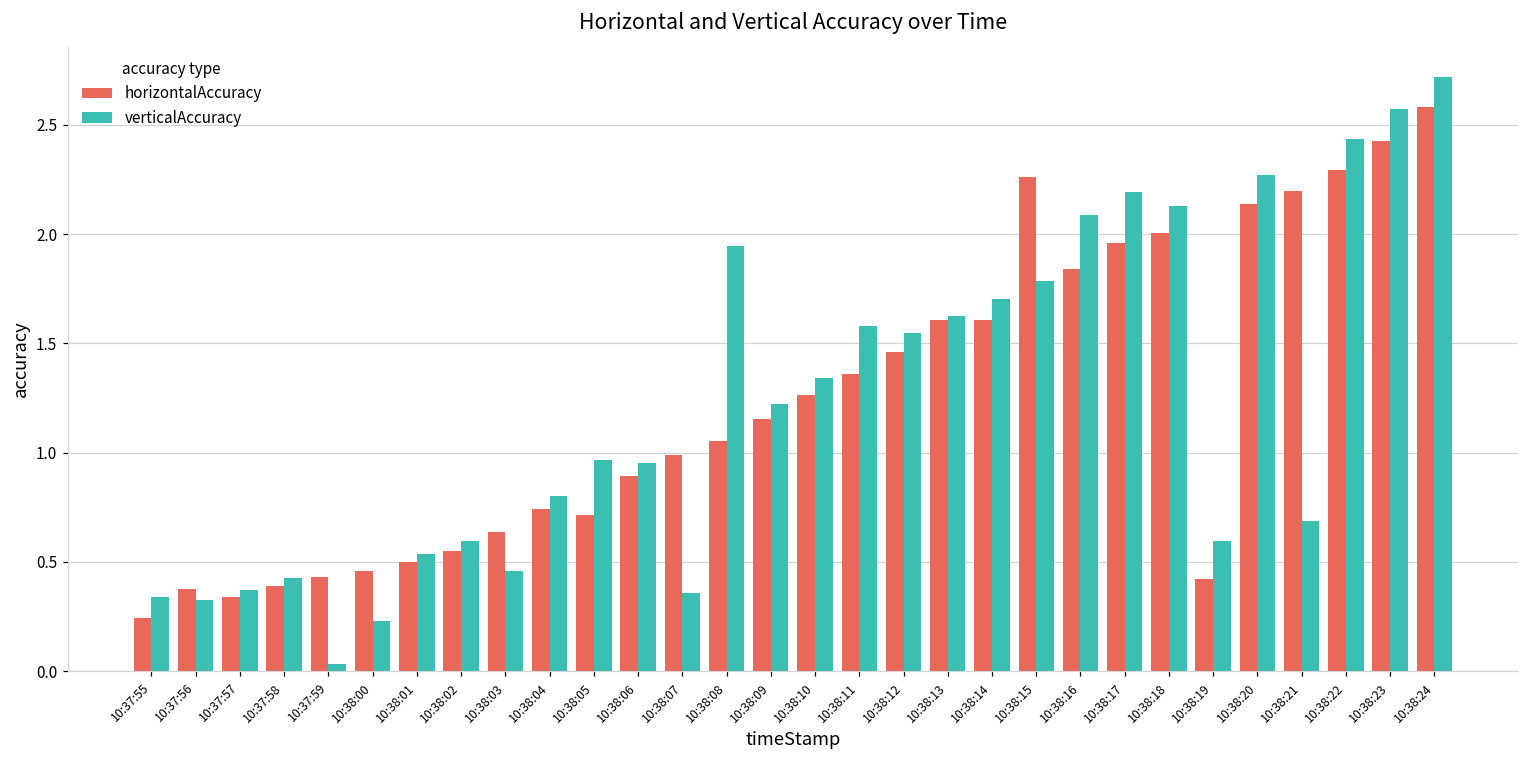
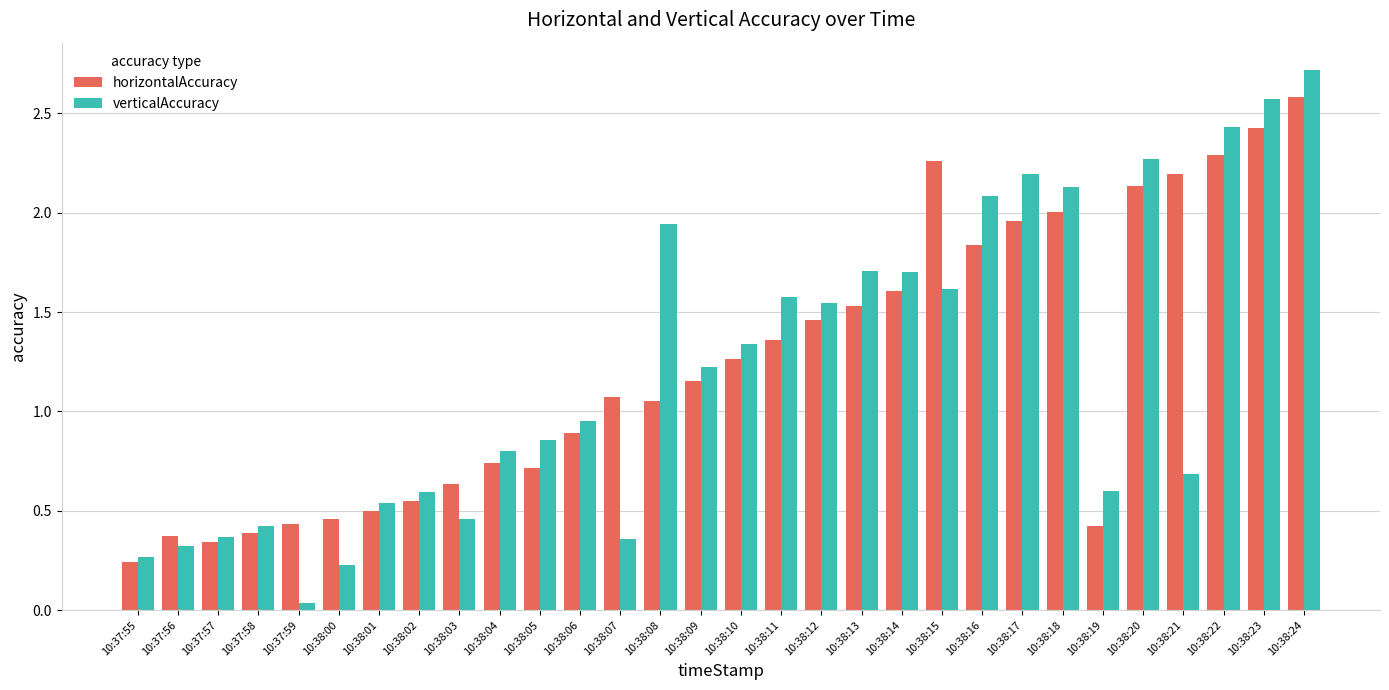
  {
    "horizontalAccuracy": {
      "10:37:55": 0.24,
      "10:37:56": 0.38,
      "10:37:57": 0.34,
      "10:37:58": 0.39,
      "10:37:59": 0.43,
      "10:38:00": 0.46,
      "10:38:01": 0.50,
      "10:38:02": 0.55,
      "10:38:03": 0.64,
      "10:38:04": 0.74,
      "10:38:05": 0.71,
      "10:38:06": 0.89,
-     "10:38:07": 0.99,
+     "10:38:07": 1.07,
      "10:38:08": 1.05,
      "10:38:09": 1.16,
      "10:38:10": 1.27,
      "10:38:11": 1.36,
      "10:38:12": 1.46,
-     "10:38:13": 1.61,
+     "10:38:13": 1.53,
      "10:38:14": 1.61,
      "10:38:15": 2.26,
      "10:38:16": 1.84,
      "10:38:17": 1.96,
      "10:38:18": 2.01,
      "10:38:19": 0.42,
      "10:38:20": 2.14,
      "10:38:21": 2.20,
      "10:38:22": 2.29,
      "10:38:23": 2.43,
      "10:38:24": 2.58
    },
    "verticalAccuracy": {
-     "10:37:55": 0.34,
+     "10:37:55": 0.27,
      "10:37:56": 0.32,
      "10:37:57": 0.37,
      "10:37:58": 0.42,
      "10:37:59": 0.03,
      "10:38:00": 0.23,
      "10:38:01": 0.54,
      "10:38:02": 0.60,
      "10:38:03": 0.46,
      "10:38:04": 0.80,
-     "10:38:05": 0.96,
+     "10:38:05": 0.86,
      "10:38:06": 0.95,
      "10:38:07": 0.36,
      "10:38:08": 1.95,
      "10:38:09": 1.22,
      "10:38:10": 1.34,
      "10:38:11": 1.58,
      "10:38:12": 1.55,
-     "10:38:13": 1.63,
+     "10:38:13": 1.71,
      "10:38:14": 1.70,
-     "10:38:15": 1.78,
+     "10:38:15": 1.61,
      "10:38:16": 2.09,
      "10:38:17": 2.19,
      "10:38:18": 2.13,
      "10:38:19": 0.60,
      "10:38:20": 2.27,
      "10:38:21": 0.69,
      "10:38:22": 2.43,
      "10:38:23": 2.57,
      "10:38:24": 2.72
    }
  }
